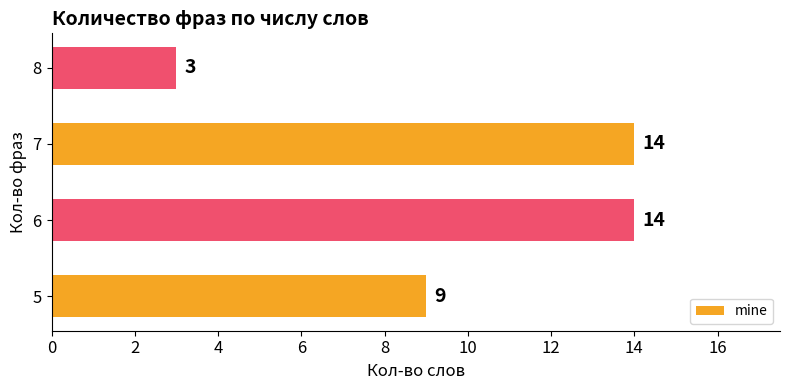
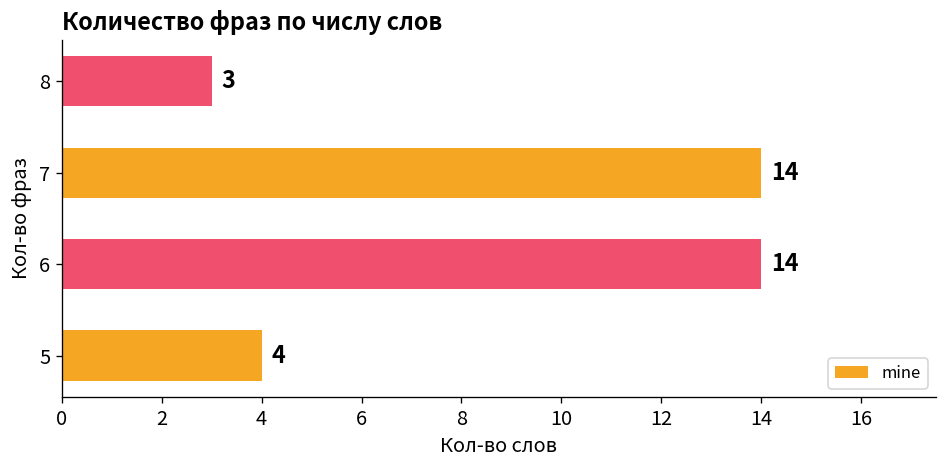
  {
    "8": 3,
    "7": 14,
    "6": 14,
-   "5": 9
+   "5": 4
  }
